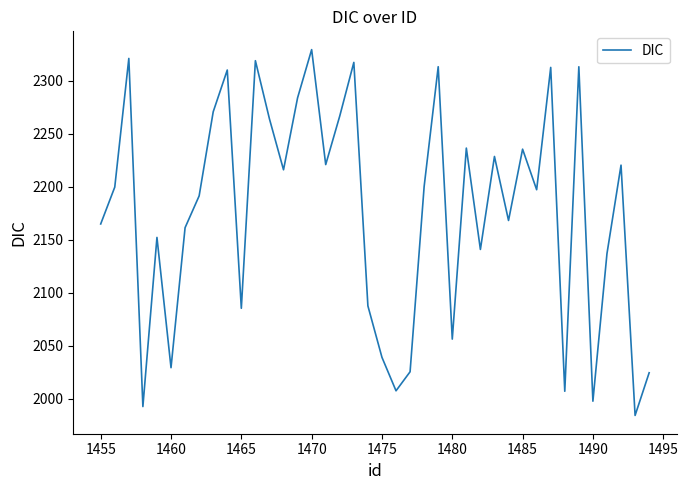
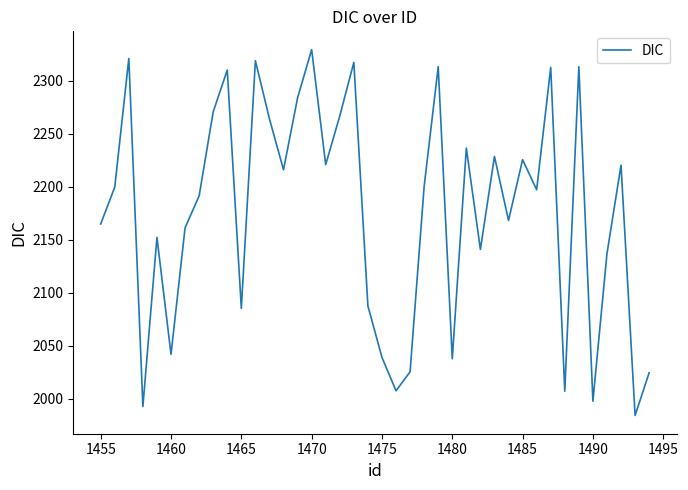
  {
    "1455": 2165,
-   "1460": 2029,
+   "1460": 2042,
    "1465": 2085,
    "1470": 2329,
    "1475": 2039,
-   "1480": 2056,
-   "1485": 2235,
+   "1480": 2038,
+   "1485": 2226,
    "1490": 1998
  }
